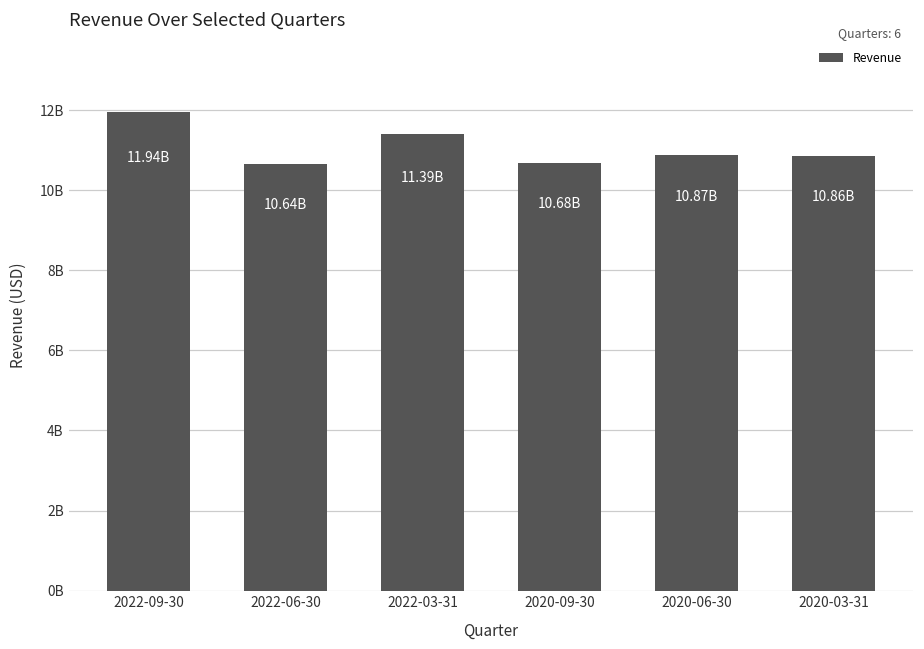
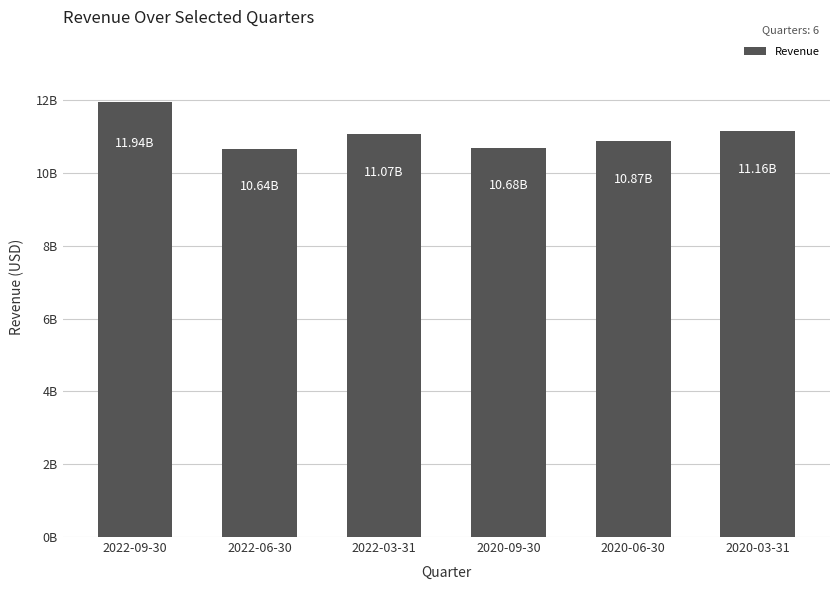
  {
    "2022-09-30": "11.94B",
    "2022-06-30": "10.64B",
-   "2022-03-31": "11.39B",
+   "2022-03-31": "11.07B",
    "2020-09-30": "10.68B",
    "2020-06-30": "10.87B",
-   "2020-03-31": "10.86B"
+   "2020-03-31": "11.16B"
  }
